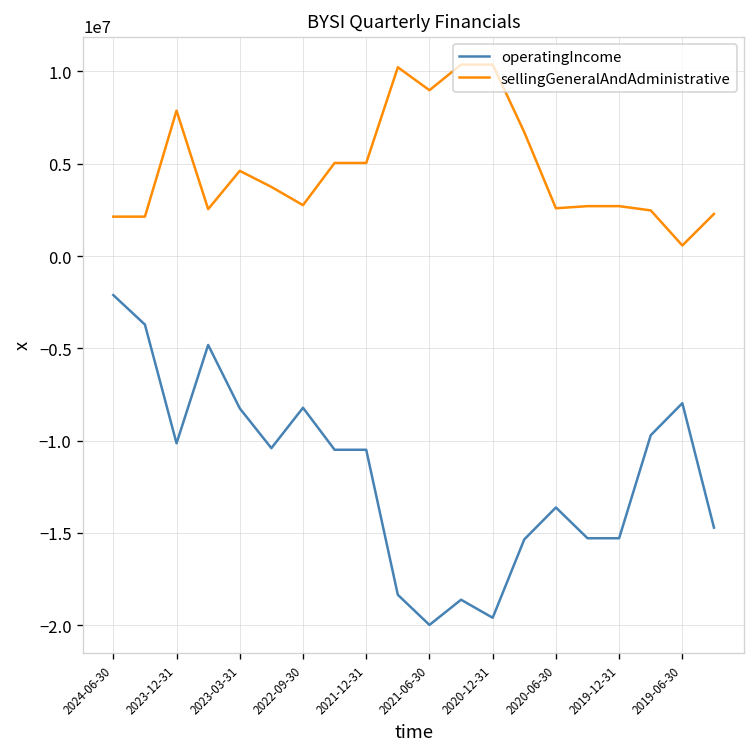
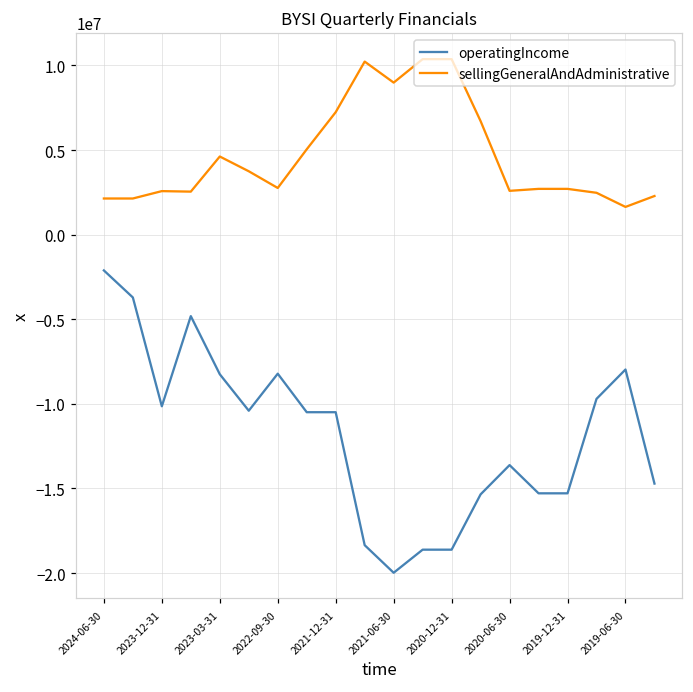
  {
    "operatingIncome": {
      "2024-06-30": -2100000,
      "2023-12-31": -10100000,
      "2023-03-31": -8200000,
      "2022-09-30": -8200000,
      "2021-12-31": -10500000,
      "2021-06-30": -20000000,
-     "2020-12-31": -19600000,
+     "2020-12-31": -18600000,
      "2020-06-30": -13600000,
      "2019-12-31": -15300000,
      "2019-06-30": -8000000
    },
    "sellingGeneralAndAdministrative": {
      "2024-06-30": 2100000,
-     "2023-12-31": 7900000,
+     "2023-12-31": 2600000,
      "2023-03-31": 4600000,
      "2022-09-30": 2800000,
-     "2021-12-31": 5000000,
+     "2021-12-31": 7200000,
      "2021-06-30": 9000000,
      "2020-06-30": 2600000,
      "2019-12-31": 2700000,
-     "2019-06-30": 600000
+     "2019-06-30": 1600000
    }
  }
